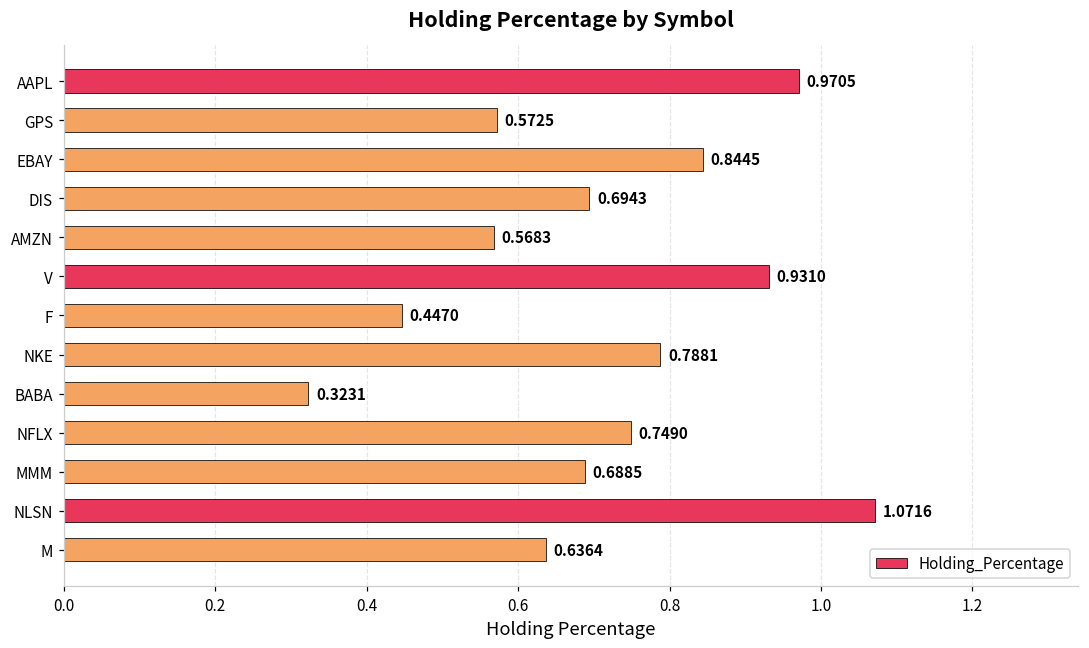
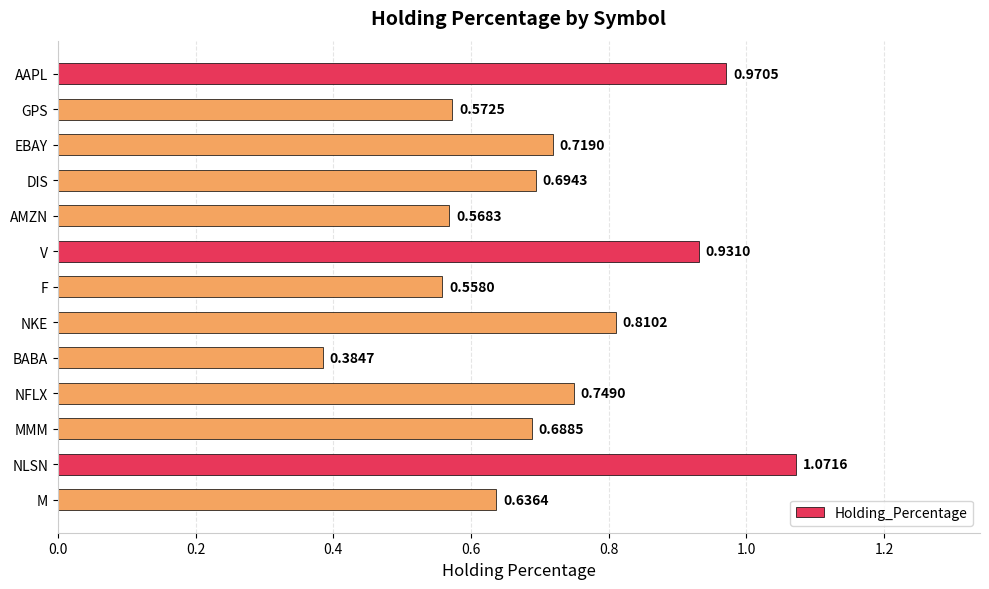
  {
    "AAPL": 0.9705,
    "GPS": 0.5725,
-   "EBAY": 0.8445,
+   "EBAY": 0.7190,
    "DIS": 0.6943,
    "AMZN": 0.5683,
    "V": 0.9310,
-   "F": 0.4470,
-   "NKE": 0.7881,
-   "BABA": 0.3231,
+   "F": 0.5580,
+   "NKE": 0.8102,
+   "BABA": 0.3847,
    "NFLX": 0.7490,
    "MMM": 0.6885,
    "NLSN": 1.0716,
    "M": 0.6364
  }
